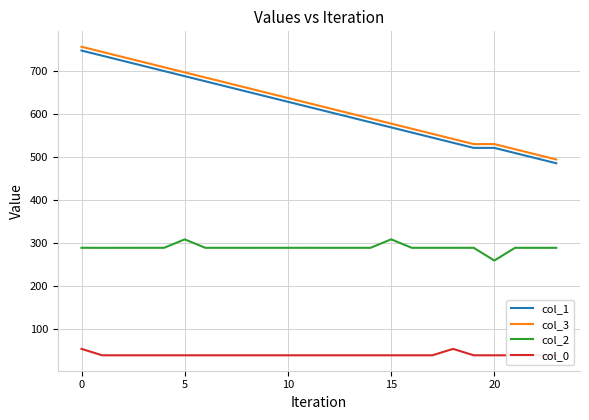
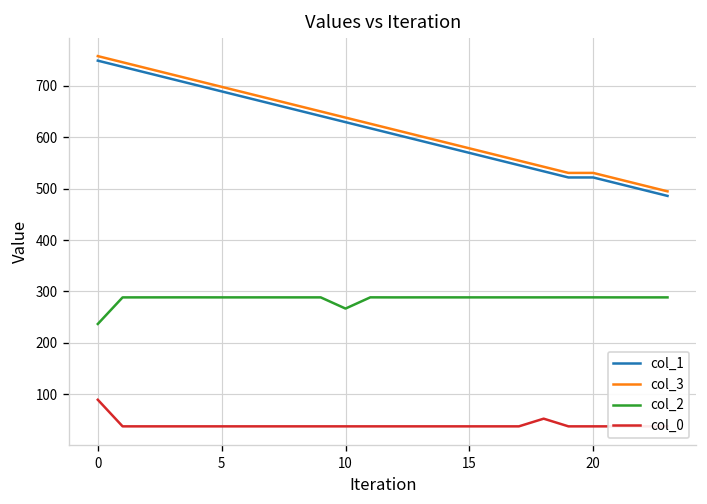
  {
    "col_1": {
      "0": 750,
      "5": 690,
      "10": 630,
      "15": 570,
      "20": 520
    },
    "col_3": {
      "0": 760,
      "5": 700,
      "10": 640,
      "15": 580,
      "20": 530
    },
    "col_2": {
-     "0": 290,
-     "5": 310,
-     "10": 290,
-     "15": 310,
-     "20": 260
+     "0": 240,
+     "5": 290,
+     "10": 270,
+     "15": 290,
+     "20": 290
    },
    "col_0": {
-     "0": 50,
+     "0": 90,
      "5": 40,
      "10": 40,
      "15": 40,
      "20": 40
    }
  }
